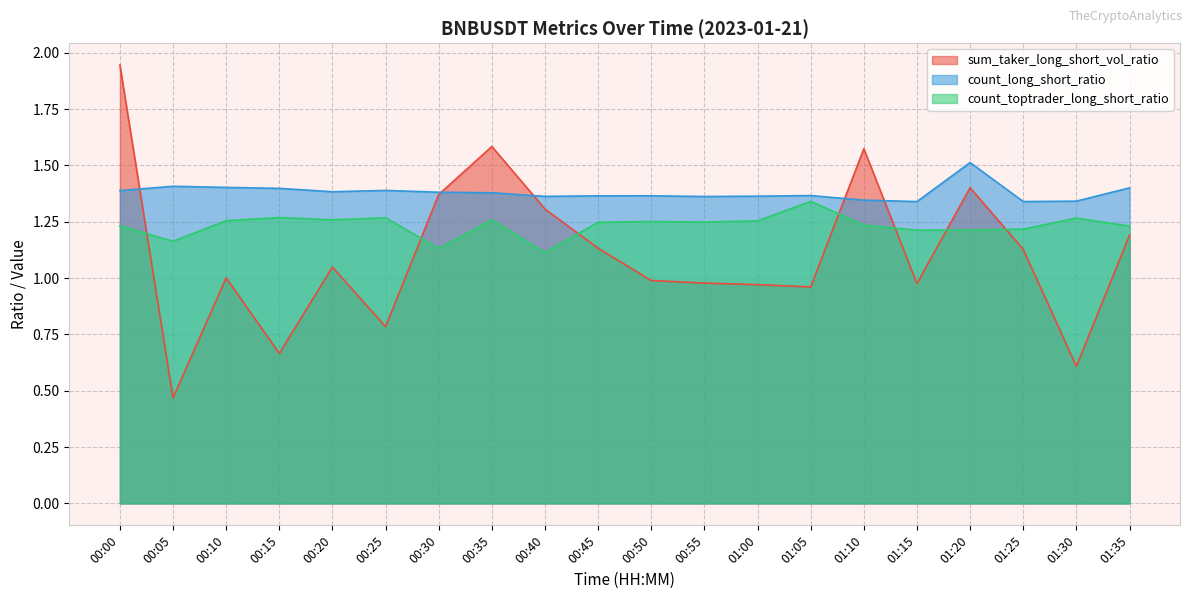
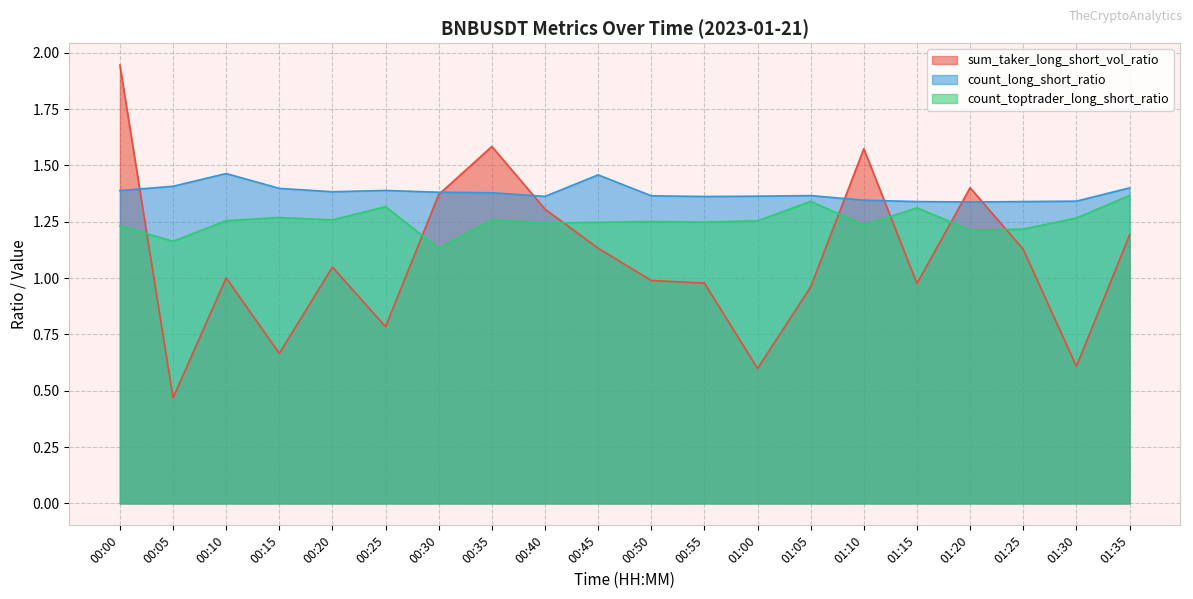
  {
    "sum_taker_long_short_vol_ratio": {
      "00:00": 1.95,
      "00:05": 0.47,
      "00:10": 1.00,
      "00:15": 0.67,
      "00:20": 1.05,
      "00:25": 0.78,
      "00:35": 1.58,
      "00:40": 1.31,
      "00:45": 1.13,
      "00:50": 0.99,
      "00:55": 0.98,
-     "01:00": 0.97,
+     "01:00": 0.60,
      "01:05": 0.96,
      "01:10": 1.57,
      "01:15": 0.98,
      "01:20": 1.40,
      "01:25": 1.13,
      "01:30": 0.61,
      "01:35": 1.19
    },
    "count_long_short_ratio": {
      "00:00": 1.39,
      "00:05": 1.41,
-     "00:10": 1.40,
+     "00:10": 1.46,
      "00:15": 1.40,
      "00:20": 1.38,
      "00:25": 1.39,
      "00:35": 1.38,
      "00:40": 1.36,
-     "00:45": 1.37,
+     "00:45": 1.46,
      "00:50": 1.37,
      "00:55": 1.36,
      "01:00": 1.36,
      "01:05": 1.37,
      "01:10": 1.35,
      "01:15": 1.34,
-     "01:20": 1.51,
+     "01:20": 1.34,
      "01:25": 1.34,
      "01:30": 1.34,
      "01:35": 1.40
    },
    "count_toptrader_long_short_ratio": {
      "00:00": 1.23,
      "00:05": 1.16,
      "00:10": 1.26,
      "00:15": 1.27,
      "00:20": 1.26,
-     "00:25": 1.27,
+     "00:25": 1.32,
      "00:30": 1.13,
      "00:35": 1.26,
-     "00:40": 1.11,
+     "00:40": 1.25,
      "00:45": 1.25,
      "00:50": 1.25,
      "00:55": 1.25,
      "01:00": 1.25,
      "01:05": 1.34,
      "01:10": 1.24,
-     "01:15": 1.21,
+     "01:15": 1.31,
      "01:20": 1.21,
      "01:25": 1.22,
      "01:30": 1.27,
-     "01:35": 1.23
+     "01:35": 1.37
    }
  }
